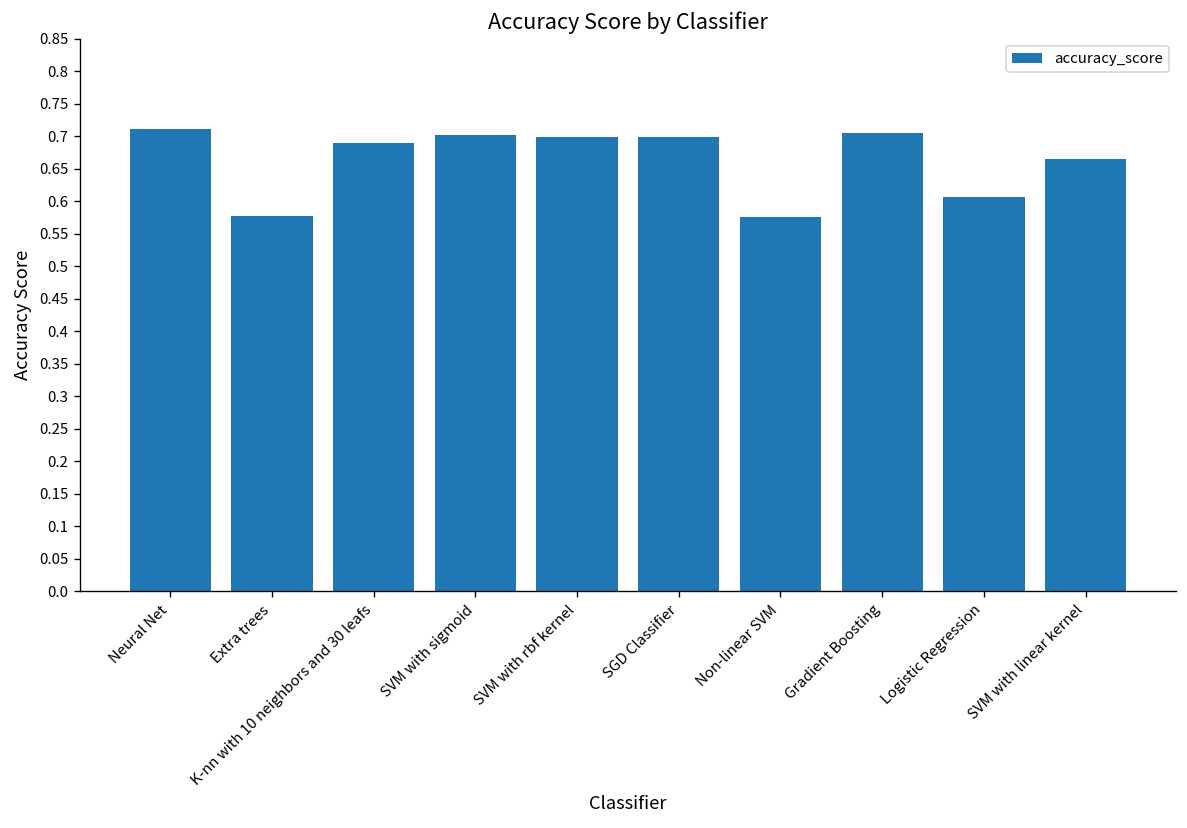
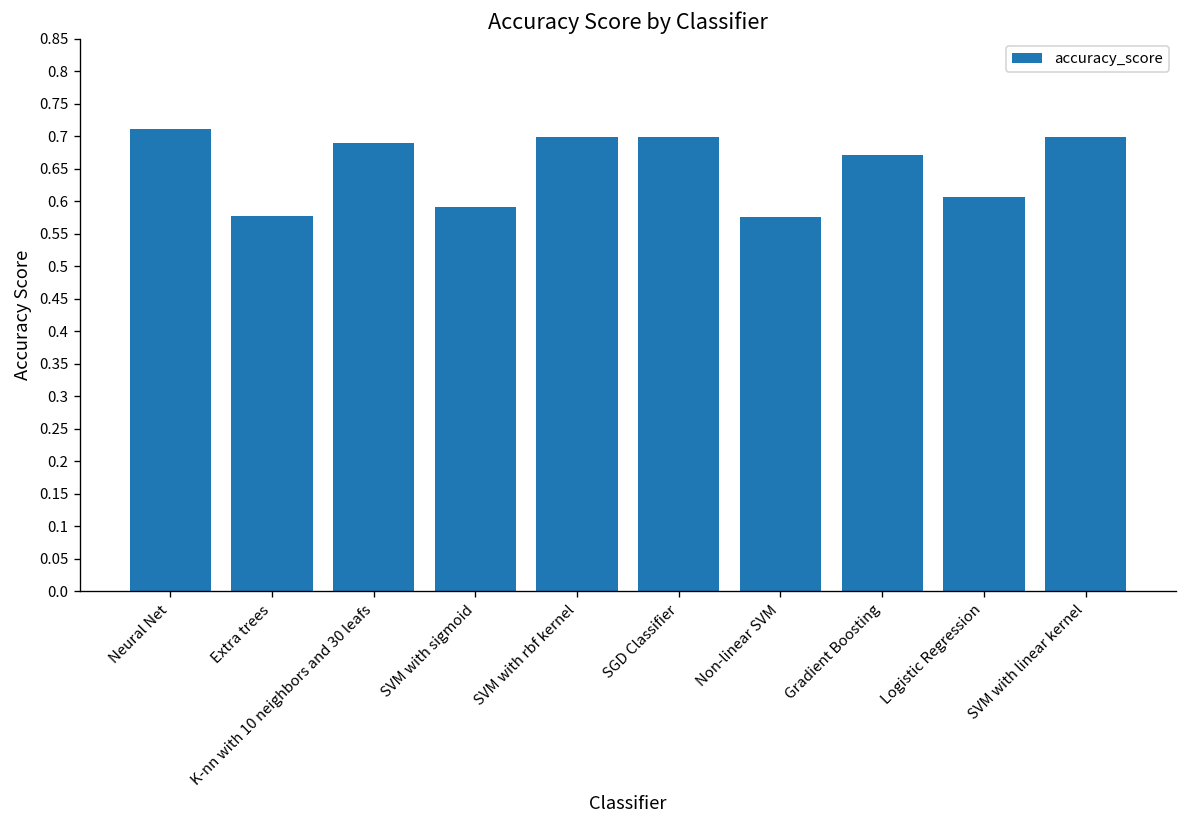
  {
    "Neural Net": 0.71,
    "Extra trees": 0.58,
    "K-nn with 10 neighbors and 30 leafs": 0.69,
-   "SVM with sigmoid": 0.70,
+   "SVM with sigmoid": 0.59,
    "SVM with rbf kernel": 0.70,
    "SGD Classifier": 0.70,
    "Non-linear SVM": 0.58,
-   "Gradient Boosting": 0.70,
+   "Gradient Boosting": 0.67,
    "Logistic Regression": 0.61,
-   "SVM with linear kernel": 0.67
+   "SVM with linear kernel": 0.70
  }
